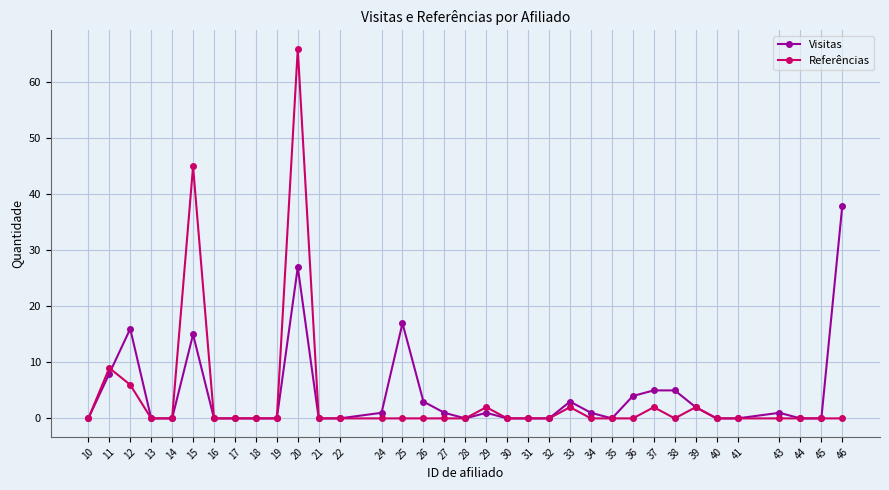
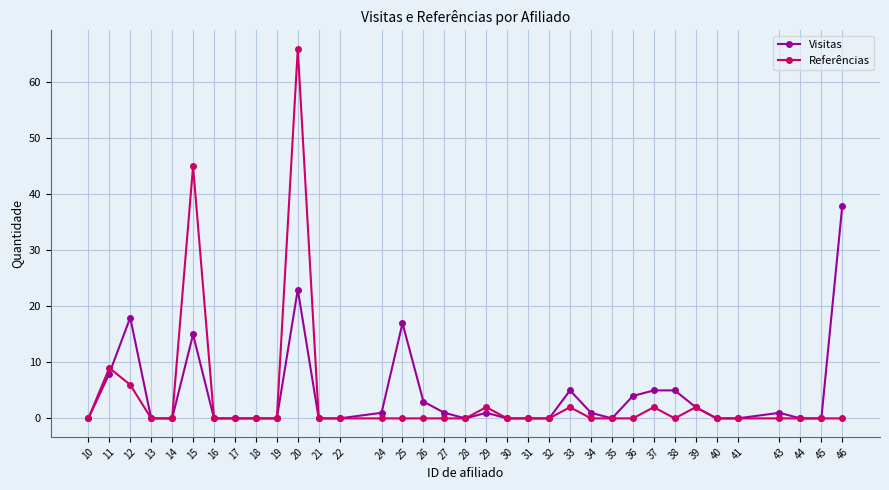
  {
    "Visitas": {
      "11": 8,
-     "12": 16,
+     "12": 18,
      "15": 15,
-     "20": 27,
+     "20": 23,
      "24": 1,
      "25": 17,
      "26": 3,
      "27": 1,
      "29": 1,
-     "33": 3,
+     "33": 5,
      "34": 1,
      "36": 4,
      "37": 5,
      "38": 5,
      "43": 1,
      "46": 38
    },
    "Referências": {
      "11": 9,
      "12": 6,
      "15": 45,
      "20": 66,
      "24": 0,
      "25": 0,
      "26": 0,
      "27": 0,
      "29": 2,
      "33": 2,
      "34": 0,
      "36": 0,
      "37": 2,
      "38": 0,
      "43": 0,
      "46": 0
    }
  }
